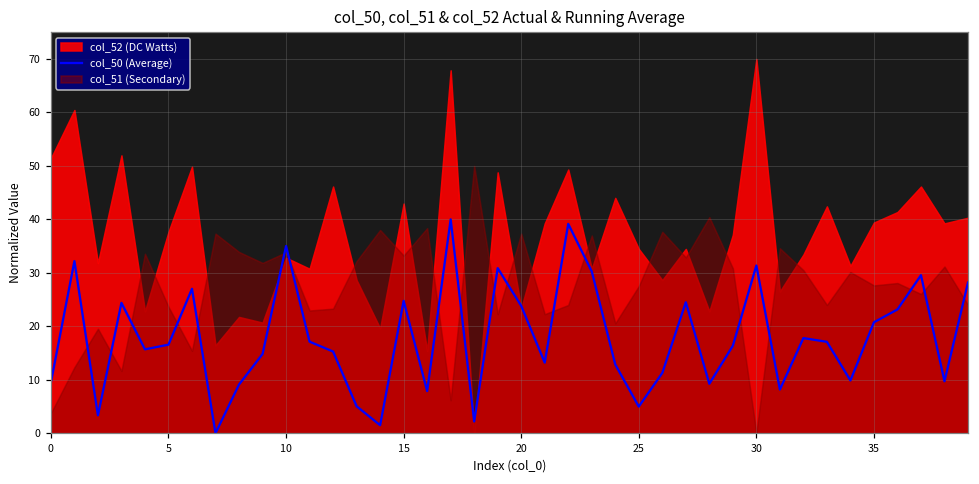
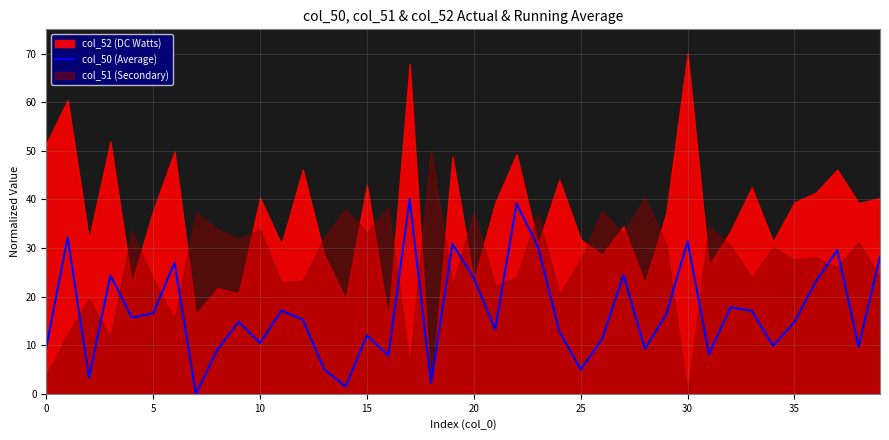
  {
    "col_50 (Average)": {
      "0": 10,
      "5": 17,
-     "10": 35,
-     "15": 25,
+     "10": 10,
+     "15": 12,
      "25": 5,
      "30": 31,
-     "35": 21
+     "35": 15
    },
    "col_52 (DC Watts)": {
      "0": 51,
      "5": 38,
-     "10": 33,
+     "10": 40,
      "15": 43,
-     "25": 34,
+     "25": 32,
      "30": 70,
      "35": 39
    },
    "col_51 (Secondary)": {
      "0": 4,
      "5": 24,
      "10": 34,
      "15": 33,
      "20": 37,
      "25": 27,
      "30": 0,
      "35": 28
    }
  }
